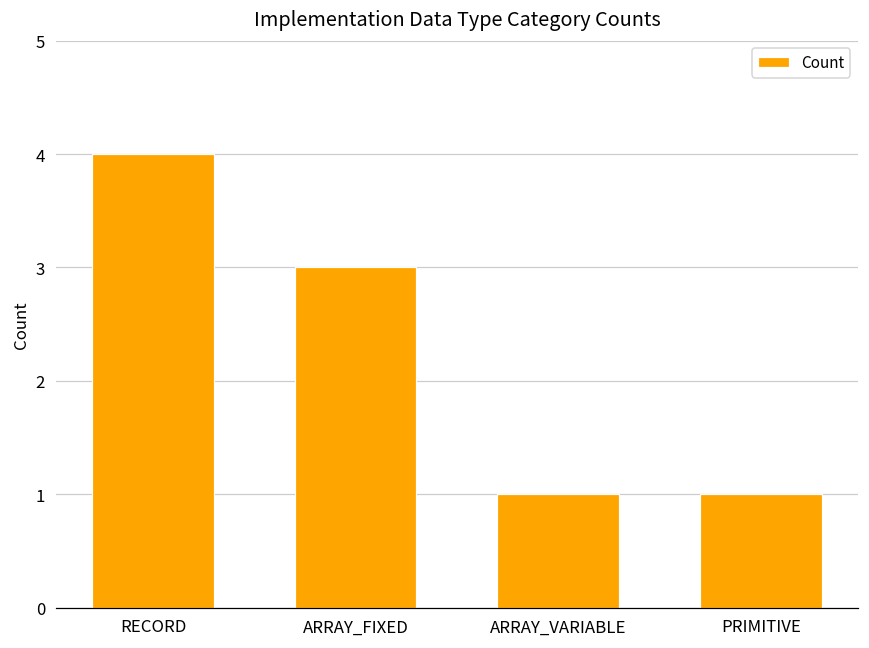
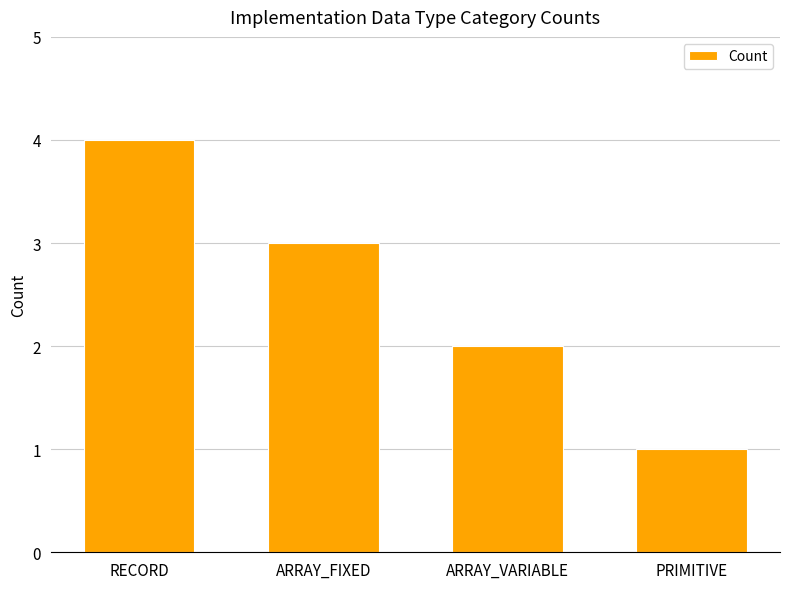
  {
    "RECORD": 4,
    "ARRAY_FIXED": 3,
-   "ARRAY_VARIABLE": 1,
+   "ARRAY_VARIABLE": 2,
    "PRIMITIVE": 1
  }
